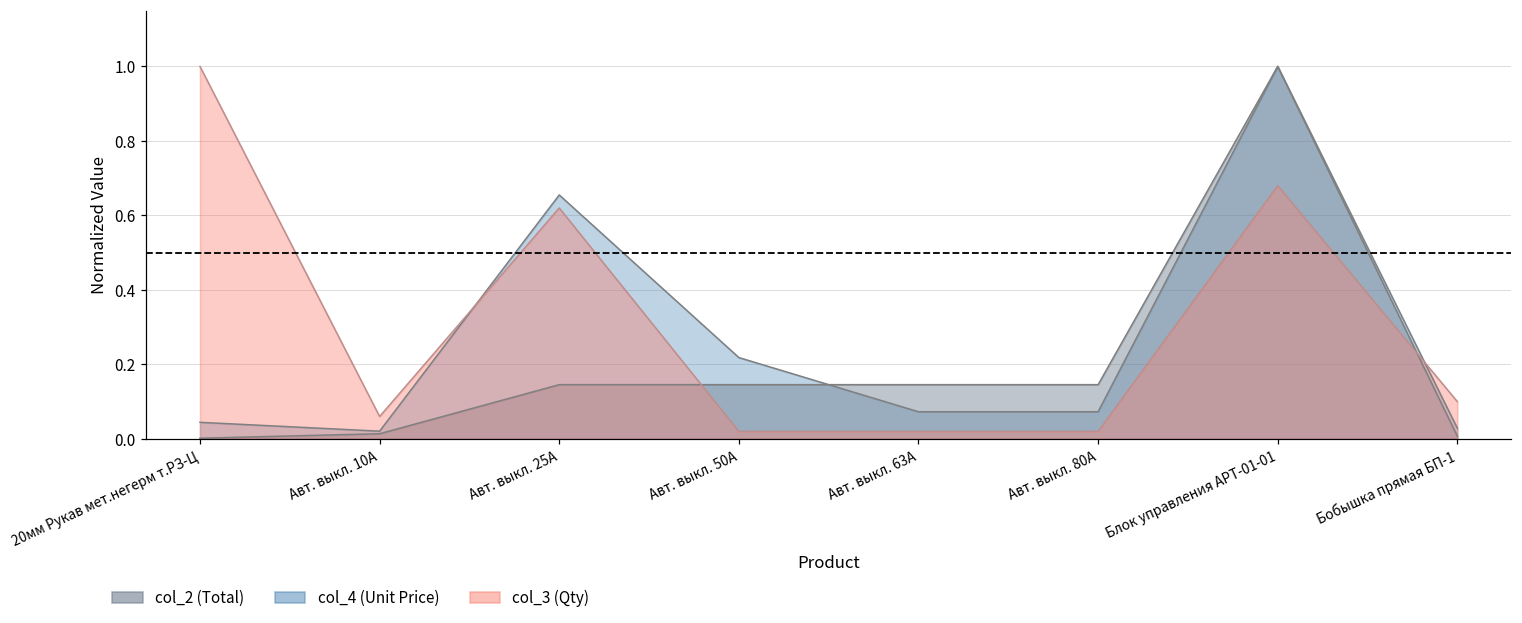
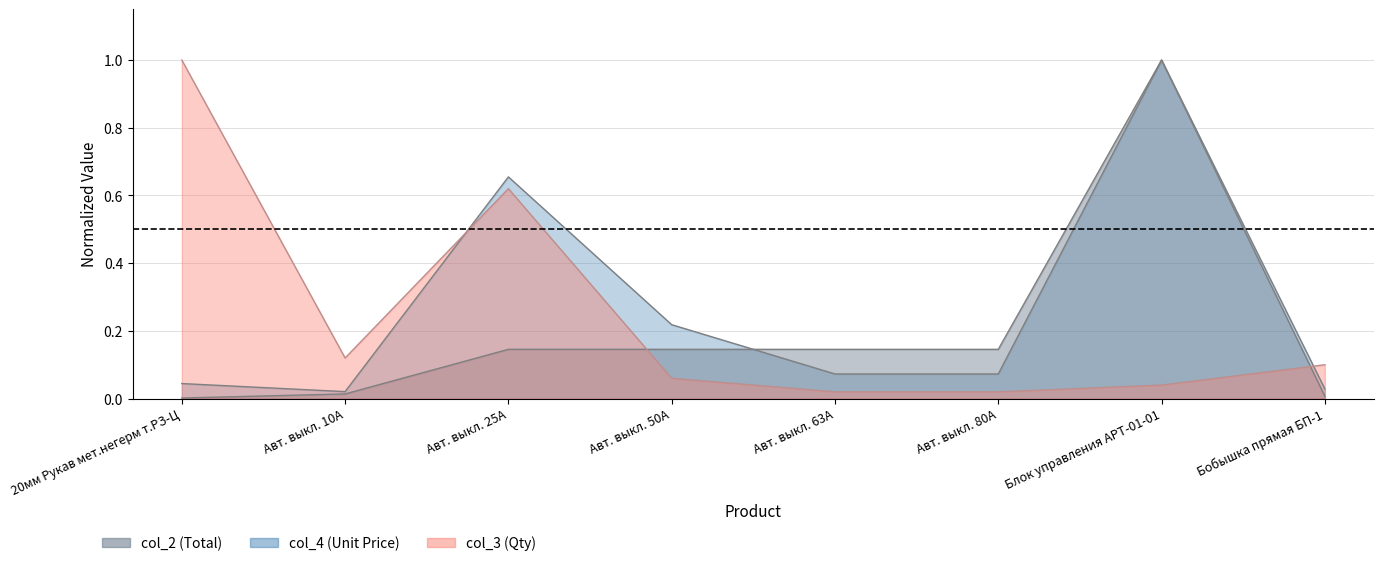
  {
    "col_3 (Qty)": {
      "20мм Рукав мет.негерм т.РЗ-Ц": 1.00,
-     "Авт. выкл. 10А": 0.06,
+     "Авт. выкл. 10А": 0.12,
      "Авт. выкл. 25А": 0.62,
-     "Авт. выкл. 50А": 0.02,
+     "Авт. выкл. 50А": 0.06,
      "Авт. выкл. 63А": 0.02,
      "Авт. выкл. 80А": 0.02,
-     "Блок управления АРТ-01-01": 0.68,
+     "Блок управления АРТ-01-01": 0.04,
      "Бобышка прямая БП-1": 0.10
    }
  }
